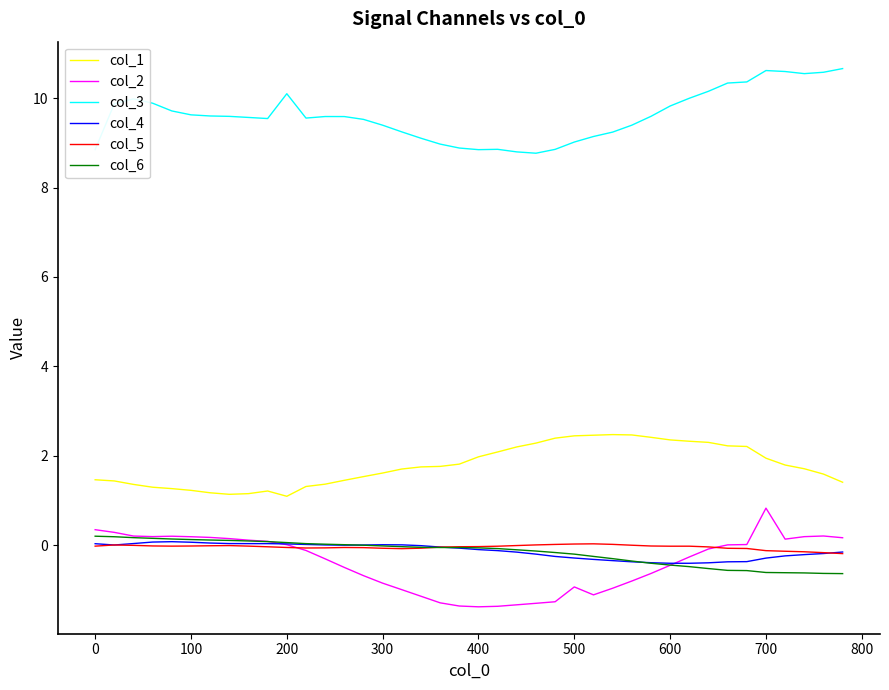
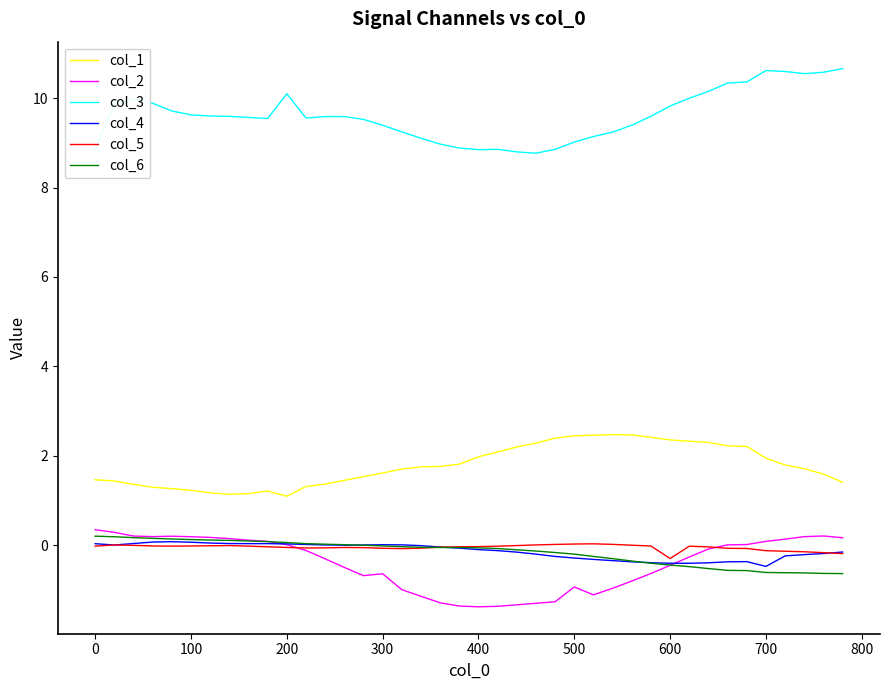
  {
    "col_1": {
      "0": 1.5,
      "100": 1.2,
      "200": 1.1,
      "300": 1.6,
      "400": 2.0,
      "500": 2.4,
      "600": 2.4,
      "700": 1.9
    },
    "col_2": {
      "0": 0.3,
      "100": 0.2,
-     "300": -0.8,
+     "300": -0.6,
      "400": -1.4,
      "500": -0.9,
-     "700": 0.8
+     "700": 0.1
    },
    "col_3": {
      "100": 9.6,
      "200": 10.1,
      "300": 9.4,
      "400": 8.8,
      "500": 9.0,
      "600": 9.8,
      "700": 10.6
    },
    "col_4": {
      "100": 0.1,
      "500": -0.3,
-     "700": -0.3
+     "700": -0.5
    },
    "col_5": {
      "100": 0.0,
      "200": -0.1,
      "500": 0.0,
-     "600": 0.0,
+     "600": -0.3,
      "700": -0.1
    },
    "col_6": {
      "0": 0.2,
      "100": 0.1,
      "500": -0.2,
      "700": -0.6
    }
  }
